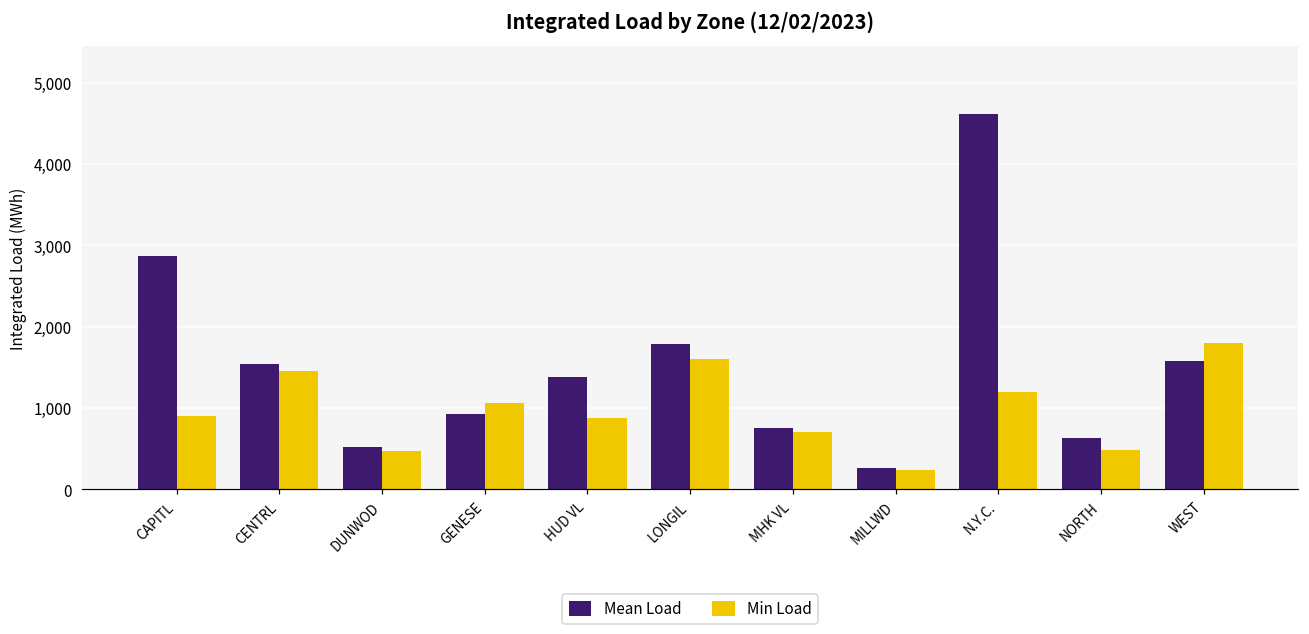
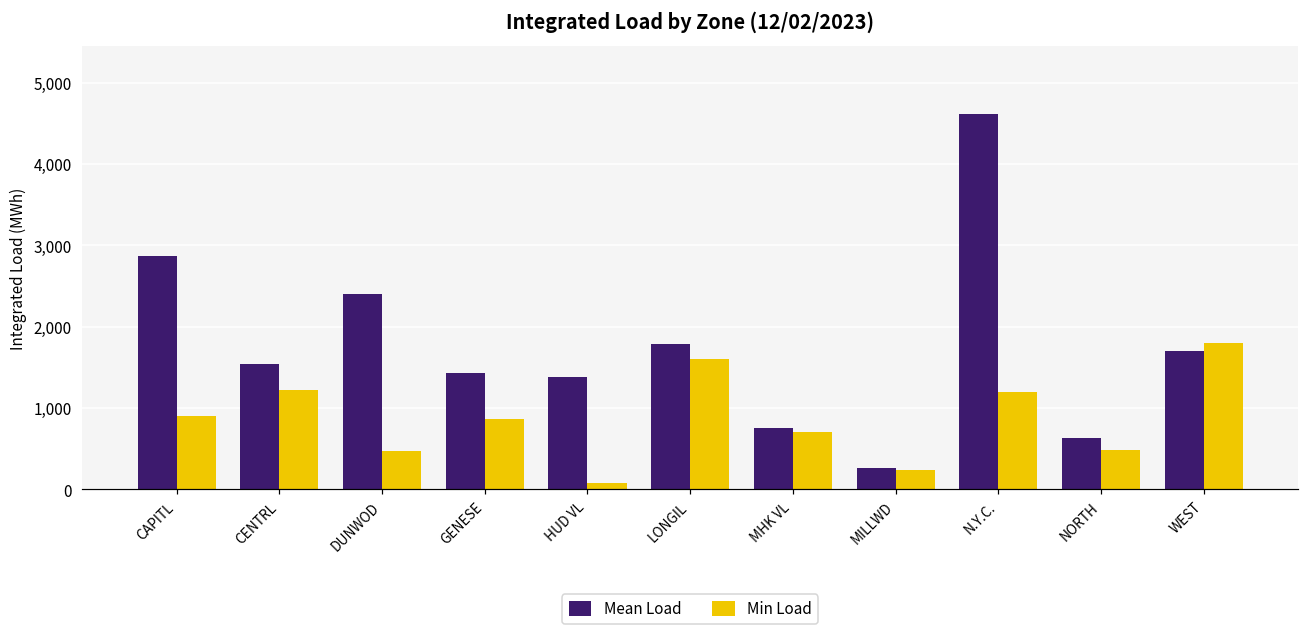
  {
    "Mean Load": {
      "CAPITL": "2,900",
      "CENTRL": "1,500",
-     "DUNWOD": "500",
-     "GENESE": "900",
+     "DUNWOD": "2,400",
+     "GENESE": "1,400",
      "HUD VL": "1,400",
      "LONGIL": "1,800",
      "MHK VL": "800",
      "MILLWD": "300",
      "N.Y.C.": "4,600",
      "NORTH": "600",
-     "WEST": "1,600"
+     "WEST": "1,700"
    },
    "Min Load": {
      "CAPITL": "900",
-     "CENTRL": "1,500",
+     "CENTRL": "1,200",
      "DUNWOD": "500",
-     "GENESE": "1,100",
-     "HUD VL": "900",
+     "GENESE": "900",
+     "HUD VL": "100",
      "LONGIL": "1,600",
      "MHK VL": "700",
      "MILLWD": "200",
      "N.Y.C.": "1,200",
      "NORTH": "500",
      "WEST": "1,800"
    }
  }
